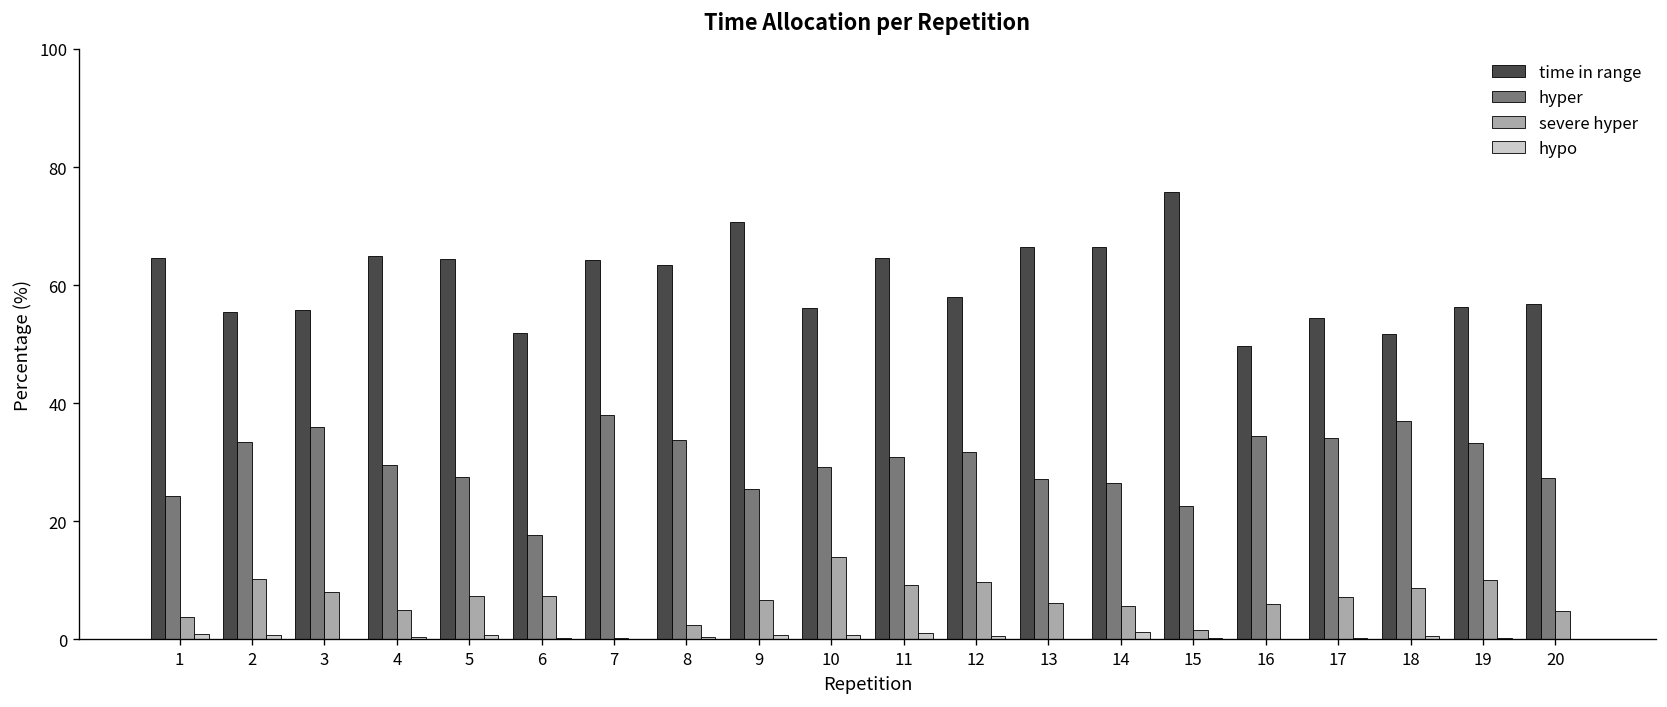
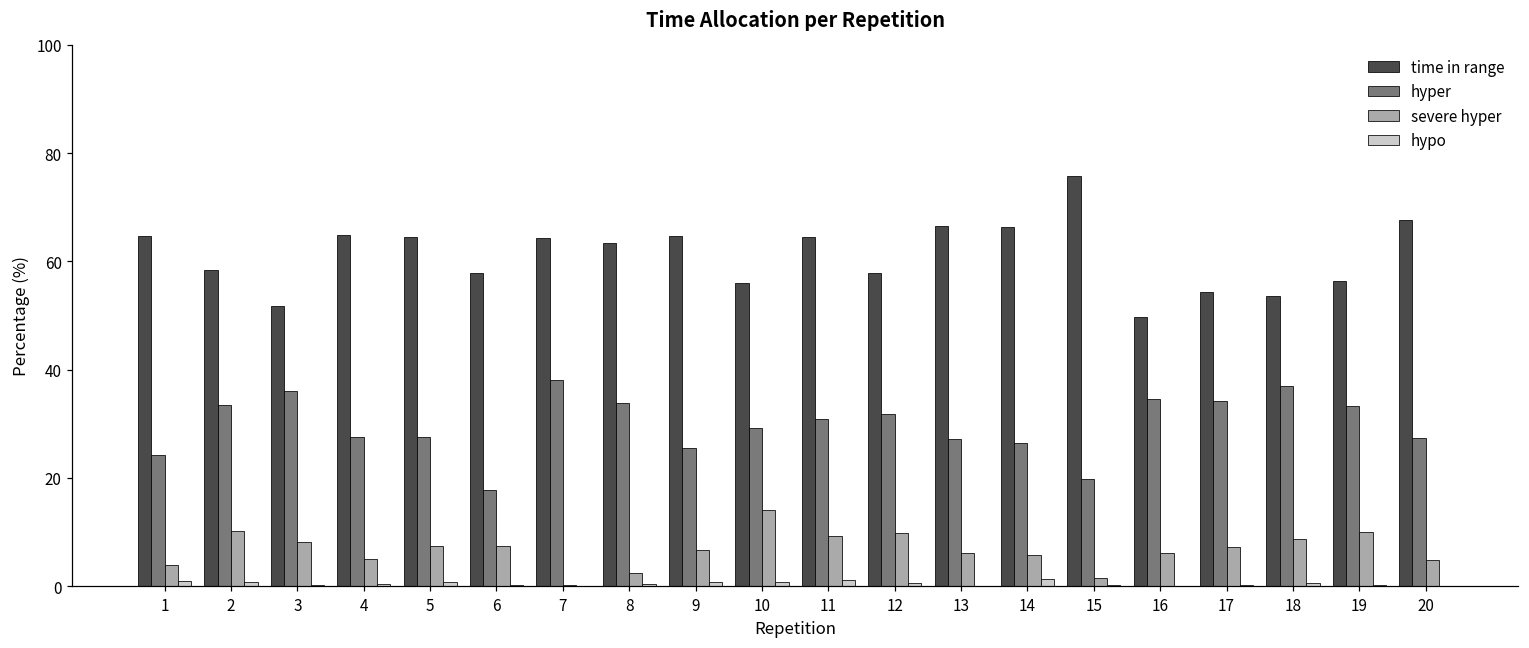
  {
    "time in range": {
      "1": 65,
-     "2": 55,
-     "3": 56,
+     "2": 58,
+     "3": 52,
      "4": 65,
      "5": 64,
-     "6": 52,
+     "6": 58,
      "7": 64,
      "8": 63,
-     "9": 71,
+     "9": 65,
      "10": 56,
      "11": 65,
      "12": 58,
      "13": 67,
      "14": 66,
      "15": 76,
      "16": 50,
      "17": 54,
-     "18": 52,
+     "18": 54,
      "19": 56,
-     "20": 57
+     "20": 68
    },
    "hyper": {
      "1": 24,
      "2": 34,
      "3": 36,
-     "4": 30,
+     "4": 27,
      "5": 27,
      "6": 18,
      "7": 38,
      "8": 34,
      "9": 25,
      "10": 29,
      "11": 31,
      "12": 32,
      "13": 27,
      "14": 26,
-     "15": 23,
+     "15": 20,
      "16": 35,
      "17": 34,
      "18": 37,
      "19": 33,
      "20": 27
    }
  }
